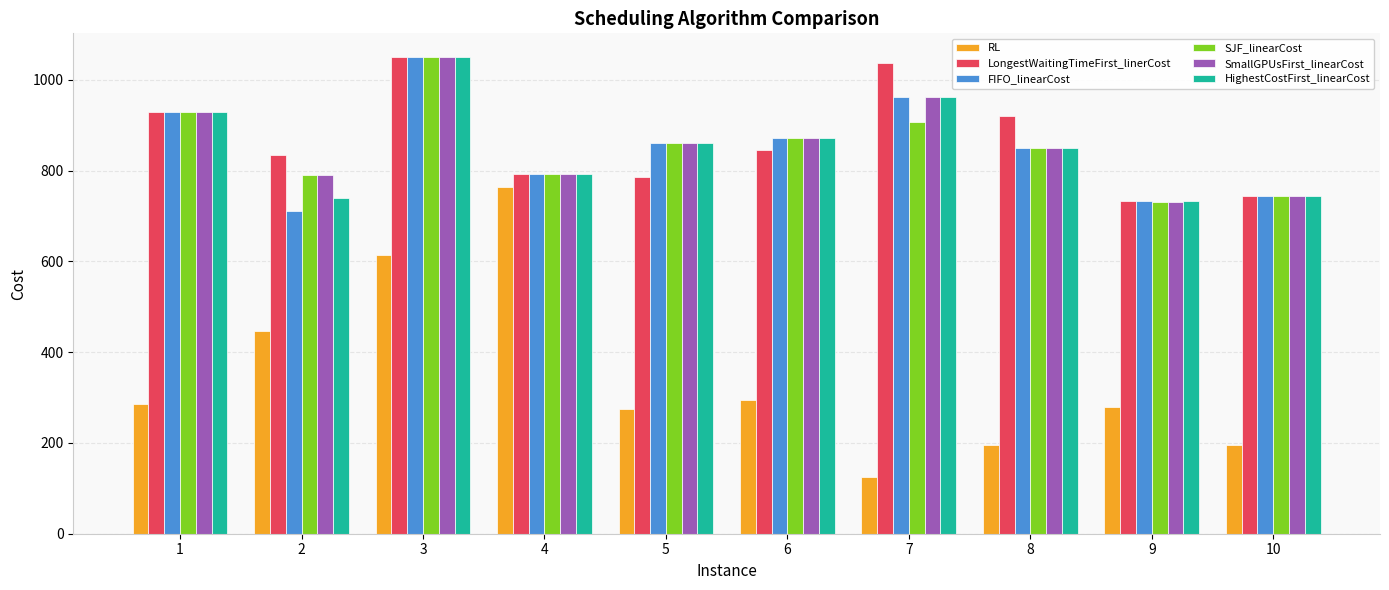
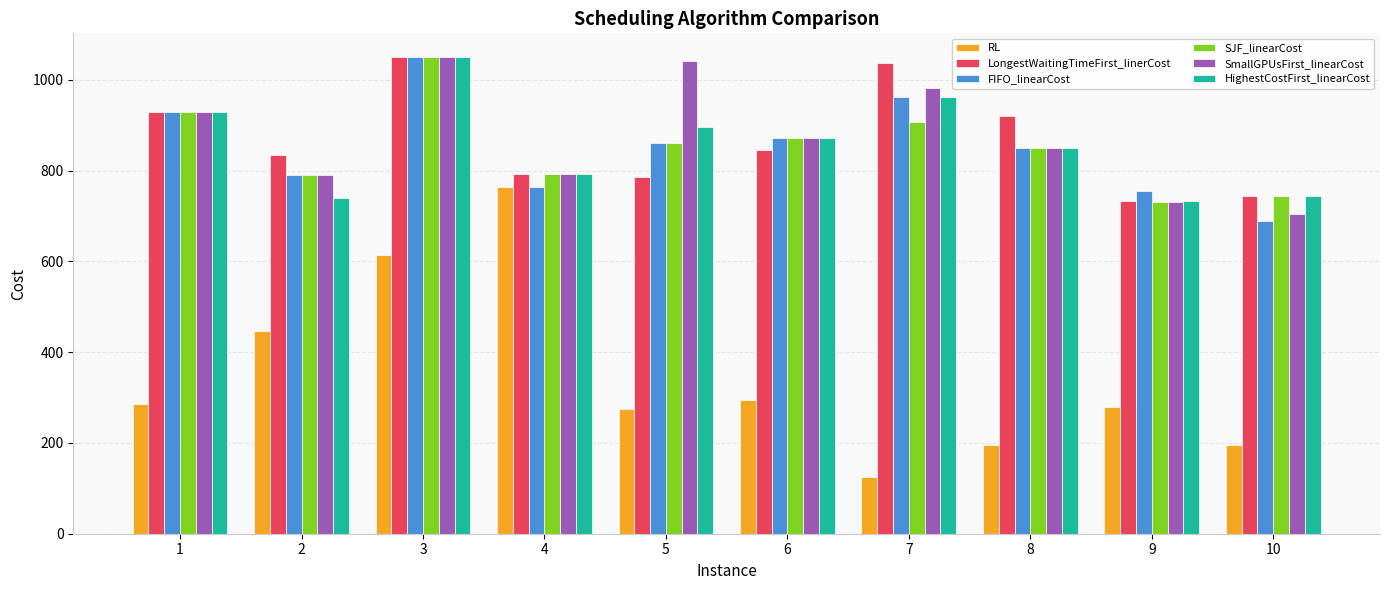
  {
    "RL": {
      "1": 290,
      "2": 450,
      "3": 610,
      "4": 760,
      "5": 270,
      "6": 290,
      "7": 130,
      "8": 200,
      "9": 280,
      "10": 200
    },
    "LongestWaitingTimeFirst_linerCost": {
      "1": 930,
      "2": 830,
      "3": 1050,
      "4": 790,
      "5": 790,
      "6": 850,
      "7": 1040,
      "8": 920,
      "9": 730,
      "10": 740
    },
    "FIFO_linearCost": {
      "1": 930,
-     "2": 710,
+     "2": 790,
      "3": 1050,
-     "4": 790,
+     "4": 760,
      "5": 860,
      "6": 870,
      "7": 960,
      "8": 850,
-     "9": 730,
-     "10": 740
+     "9": 760,
+     "10": 690
    },
    "SJF_linearCost": {
      "1": 930,
      "2": 790,
      "3": 1050,
      "4": 790,
      "5": 860,
      "6": 870,
      "7": 910,
      "8": 850,
      "9": 730,
      "10": 740
    },
    "SmallGPUsFirst_linearCost": {
      "1": 930,
      "2": 790,
      "3": 1050,
      "4": 790,
-     "5": 860,
+     "5": 1040,
      "6": 870,
-     "7": 960,
+     "7": 980,
      "8": 850,
      "9": 730,
-     "10": 740
+     "10": 700
    },
    "HighestCostFirst_linearCost": {
      "1": 930,
      "2": 740,
      "3": 1050,
      "4": 790,
-     "5": 860,
+     "5": 900,
      "6": 870,
      "7": 960,
      "8": 850,
      "9": 730,
      "10": 740
    }
  }
